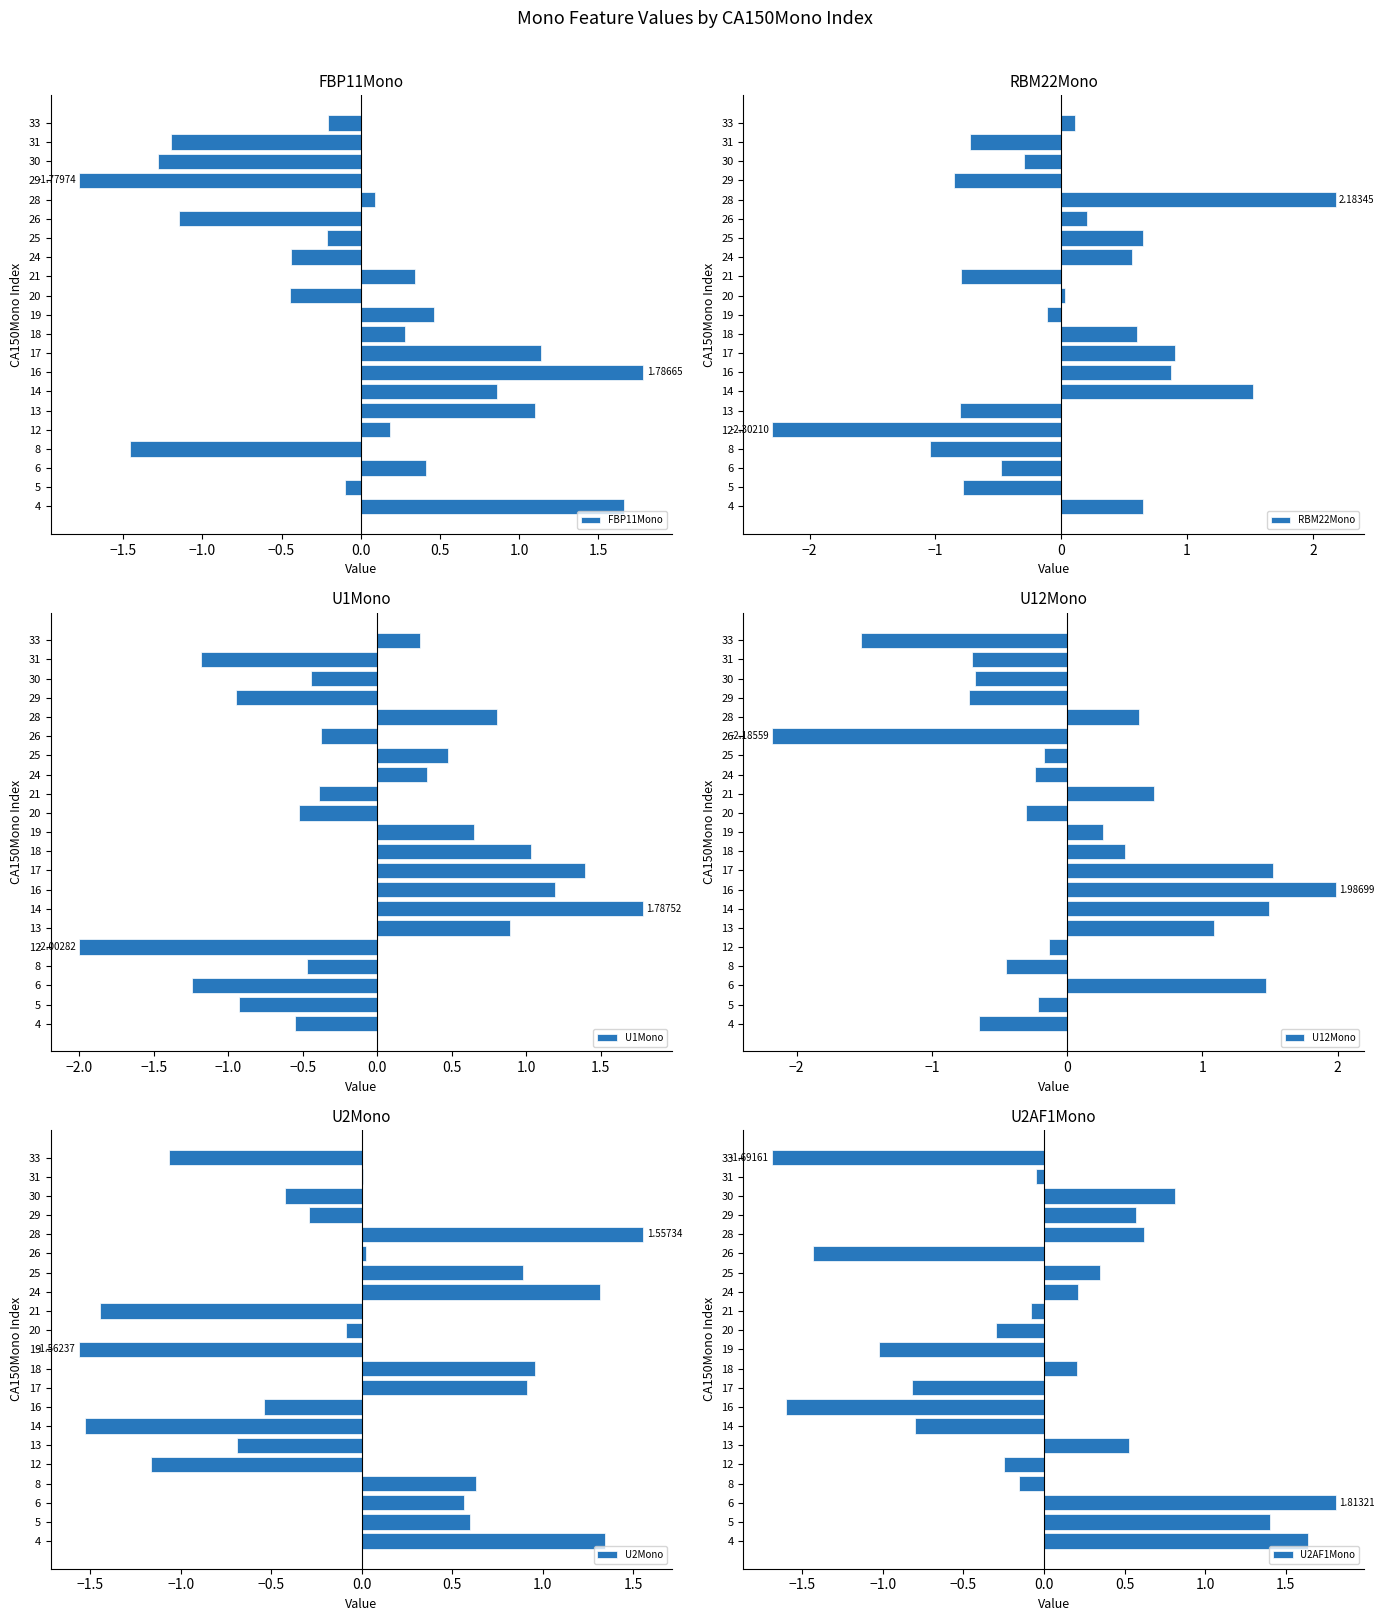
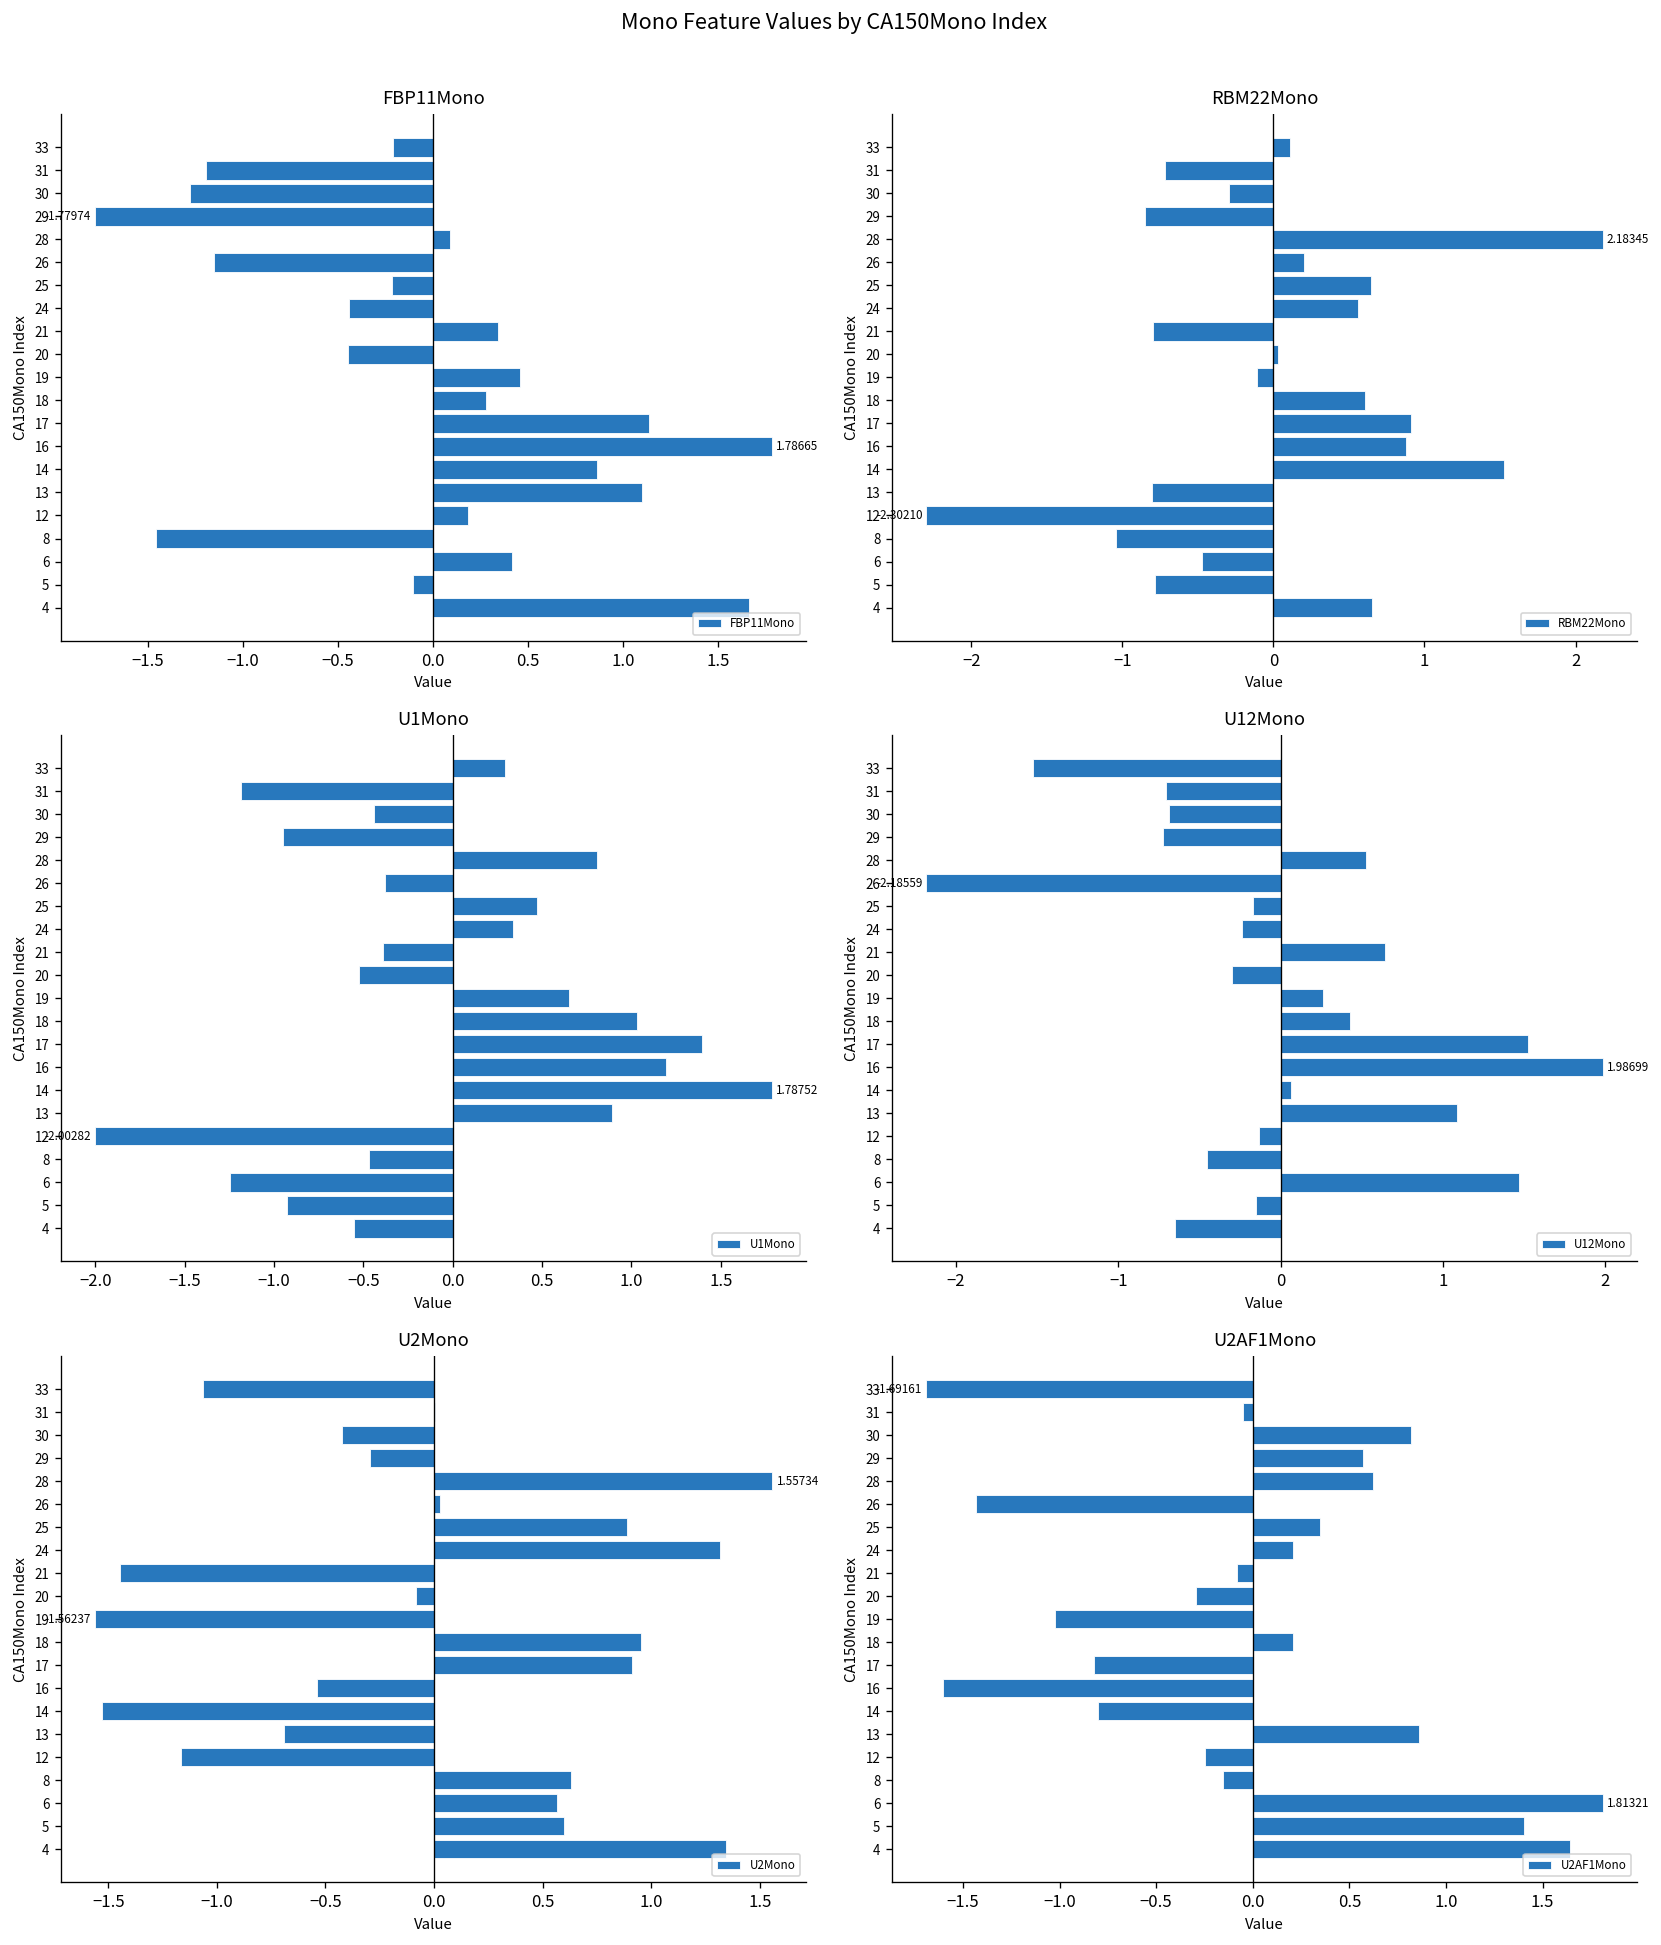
  {
    "FBP11Mono": {
      "29": -1.77974,
      "16": 1.78665
    },
    "RBM22Mono": {
      "28": 2.18345,
      "12": -2.30210
    },
    "U1Mono": {
      "14": 1.78752,
      "12": -2.00282
    },
    "U12Mono": {
      "33": -1.53,
      "31": -0.70,
      "30": -0.68,
      "29": -0.72,
      "28": 0.53,
      "25": -0.17,
      "24": -0.24,
      "21": 0.64,
      "20": -0.30,
      "19": 0.26,
      "18": 0.42,
      "17": 1.52,
-     "14": 1.49,
+     "14": 0.06,
      "13": 1.09,
      "12": -0.13,
      "8": -0.45,
      "6": 1.47,
-     "5": -0.21,
+     "5": -0.15,
      "4": -0.65
    },
    "U2Mono": {
      "28": 1.55734,
      "19": -1.56237
    },
    "U2AF1Mono": {
      "31": -0.05,
      "30": 0.82,
      "29": 0.57,
      "28": 0.62,
      "26": -1.43,
      "25": 0.35,
      "24": 0.21,
      "21": -0.08,
      "20": -0.30,
      "19": -1.03,
      "18": 0.21,
      "17": -0.82,
      "16": -1.60,
      "14": -0.80,
-     "13": 0.53,
+     "13": 0.86,
      "12": -0.25,
      "8": -0.15,
      "5": 1.41,
      "4": 1.64
    }
  }
